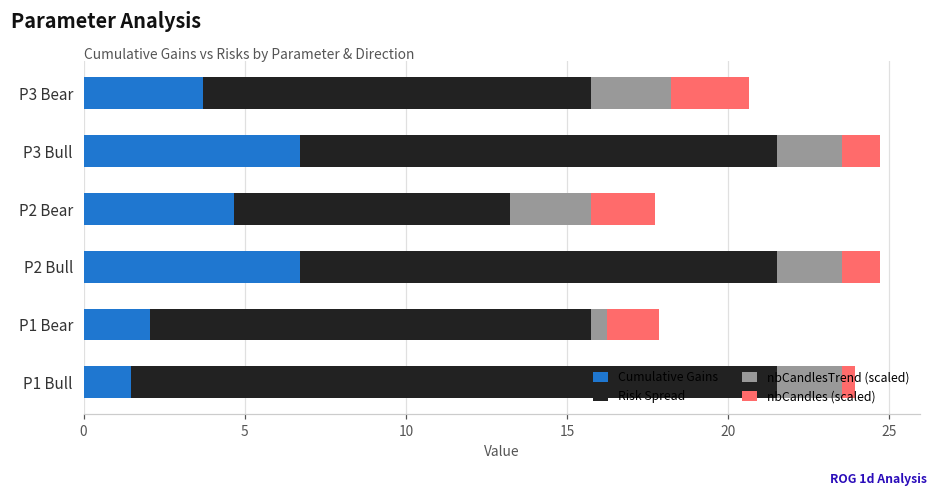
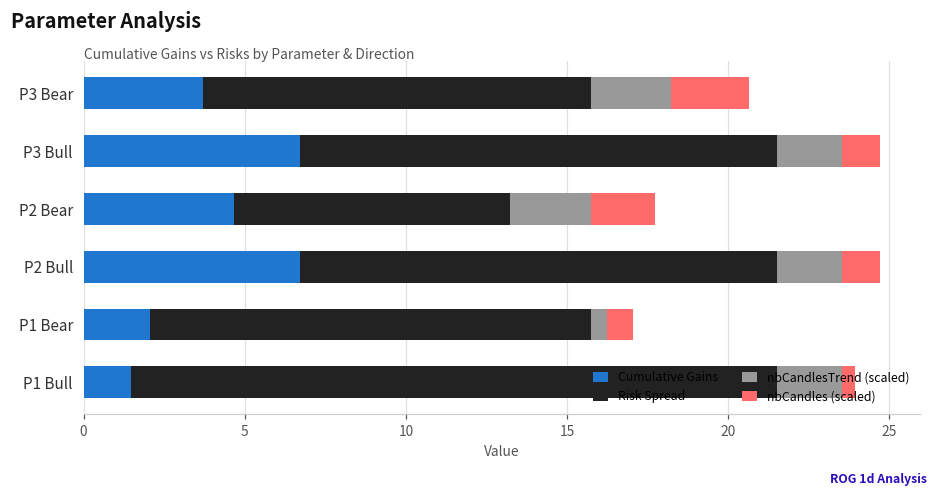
  {
    "nbCandlesTrend (scaled)": {
      "P3 Bear": 2.5,
      "P3 Bull": 2.0,
      "P2 Bear": 2.5,
      "P2 Bull": 2.0,
      "P1 Bear": 0.5,
      "P1 Bull": 2.0
    },
    "nbCandles (scaled)": {
      "P3 Bear": 2.4,
      "P3 Bull": 1.2,
      "P2 Bear": 2.0,
      "P2 Bull": 1.2,
-     "P1 Bear": 1.6,
+     "P1 Bear": 0.8,
      "P1 Bull": 0.4
    }
  }
